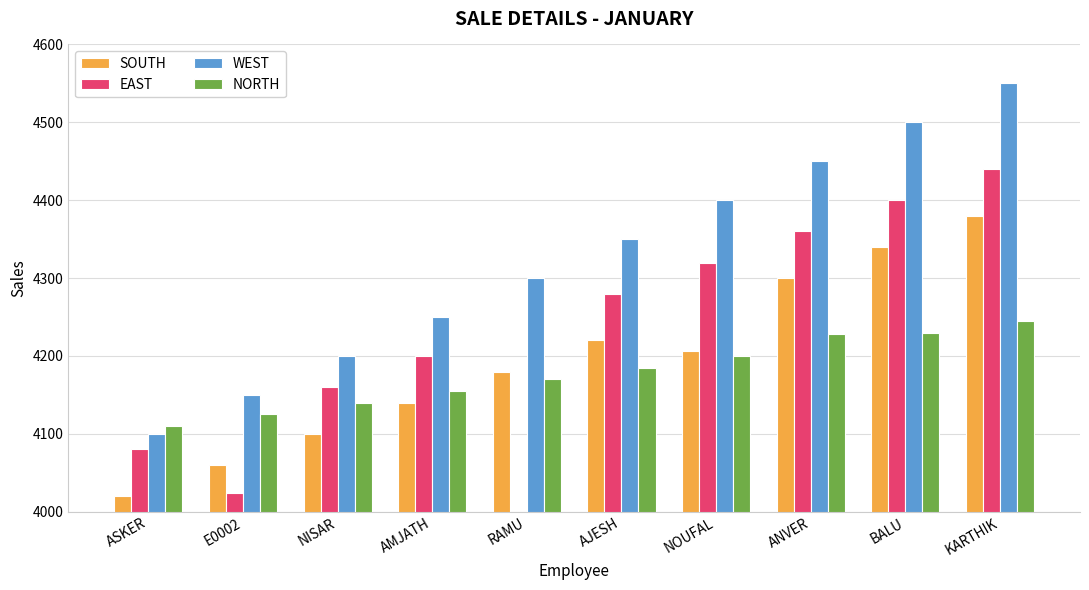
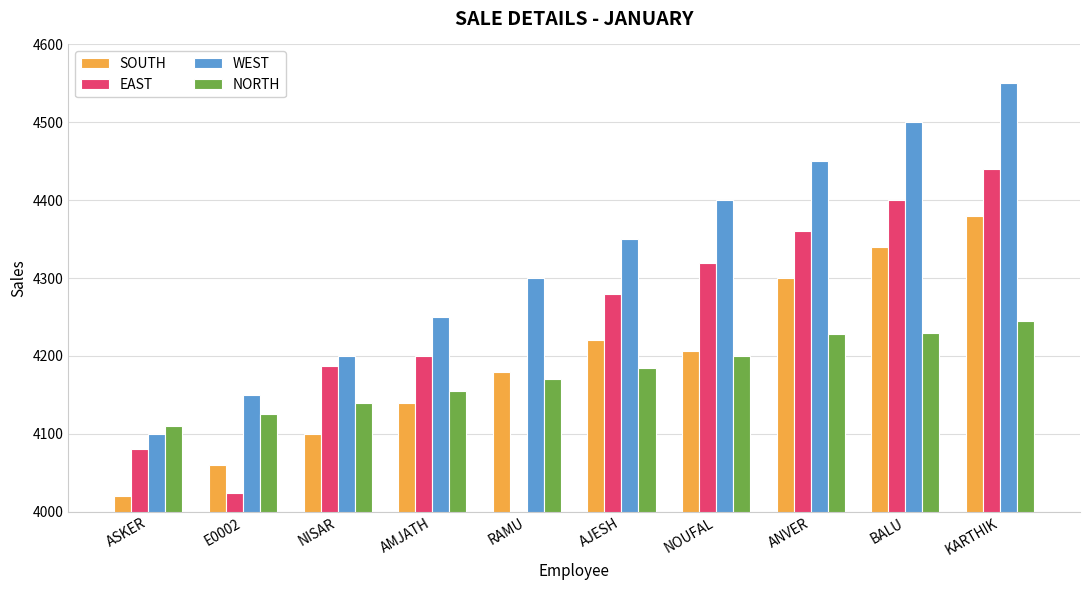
  {
    "SOUTH": {
      "ASKER": 4020,
      "E0002": 4060,
      "NISAR": 4100,
      "AMJATH": 4140,
      "RAMU": 4180,
      "AJESH": 4220,
      "NOUFAL": 4210,
      "ANVER": 4300,
      "BALU": 4340,
      "KARTHIK": 4380
    },
    "EAST": {
      "ASKER": 4080,
      "E0002": 4020,
-     "NISAR": 4160,
+     "NISAR": 4190,
      "AMJATH": 4200,
      "AJESH": 4280,
      "NOUFAL": 4320,
      "ANVER": 4360,
      "BALU": 4400,
      "KARTHIK": 4440
    },
    "WEST": {
      "ASKER": 4100,
      "E0002": 4150,
      "NISAR": 4200,
      "AMJATH": 4250,
      "RAMU": 4300,
      "AJESH": 4350,
      "NOUFAL": 4400,
      "ANVER": 4450,
      "BALU": 4500,
      "KARTHIK": 4550
    },
    "NORTH": {
      "ASKER": 4110,
      "E0002": 4130,
      "NISAR": 4140,
      "AMJATH": 4160,
      "RAMU": 4170,
      "AJESH": 4190,
      "NOUFAL": 4200,
      "ANVER": 4230,
      "BALU": 4230,
      "KARTHIK": 4250
    }
  }
